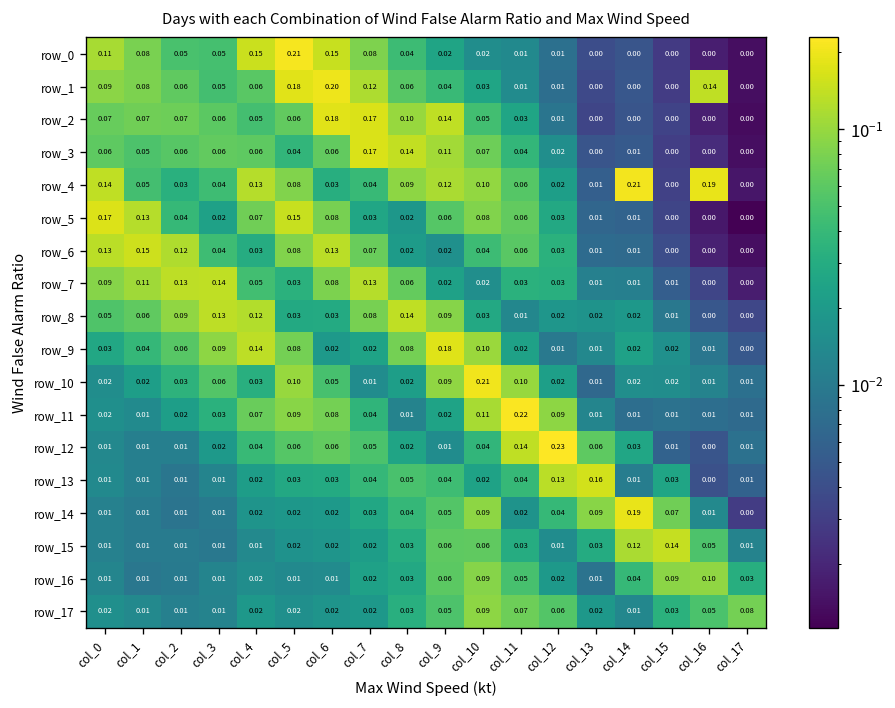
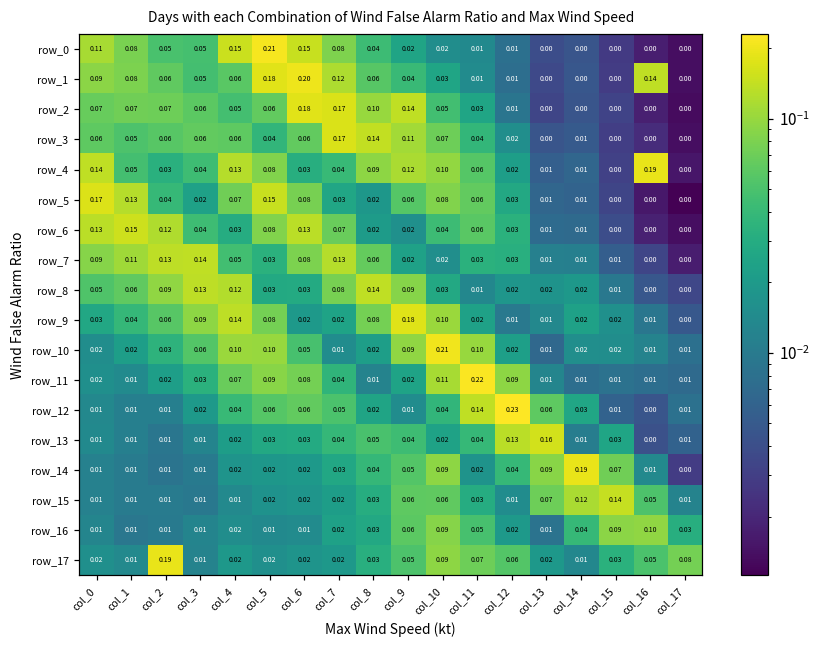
  {
    "row_4": {
      "col_0": 0.14,
      "col_1": 0.05,
      "col_2": 0.03,
      "col_3": 0.04,
      "col_4": 0.13,
      "col_5": 0.08,
      "col_6": 0.03,
      "col_7": 0.04,
      "col_8": 0.09,
      "col_9": 0.12,
      "col_10": 0.10,
      "col_11": 0.06,
      "col_12": 0.02,
      "col_13": 0.01,
-     "col_14": 0.21,
+     "col_14": 0.01,
      "col_15": 0.00,
      "col_16": 0.19,
      "col_17": 0.00
    },
    "row_10": {
      "col_0": 0.02,
      "col_1": 0.02,
      "col_2": 0.03,
      "col_3": 0.06,
-     "col_4": 0.03,
+     "col_4": 0.10,
      "col_5": 0.10,
      "col_6": 0.05,
      "col_7": 0.01,
      "col_8": 0.02,
      "col_9": 0.09,
      "col_10": 0.21,
      "col_11": 0.10,
      "col_12": 0.02,
      "col_13": 0.01,
      "col_14": 0.02,
      "col_15": 0.02,
      "col_16": 0.01,
      "col_17": 0.01
    },
    "row_15": {
      "col_0": 0.01,
      "col_1": 0.01,
      "col_2": 0.01,
      "col_3": 0.01,
      "col_4": 0.01,
      "col_5": 0.02,
      "col_6": 0.02,
      "col_7": 0.02,
      "col_8": 0.03,
      "col_9": 0.06,
      "col_10": 0.06,
      "col_11": 0.03,
      "col_12": 0.01,
-     "col_13": 0.03,
+     "col_13": 0.07,
      "col_14": 0.12,
      "col_15": 0.14,
      "col_16": 0.05,
      "col_17": 0.01
    },
    "row_17": {
      "col_0": 0.02,
      "col_1": 0.01,
-     "col_2": 0.01,
+     "col_2": 0.19,
      "col_3": 0.01,
      "col_4": 0.02,
      "col_5": 0.02,
      "col_6": 0.02,
      "col_7": 0.02,
      "col_8": 0.03,
      "col_9": 0.05,
      "col_10": 0.09,
      "col_11": 0.07,
      "col_12": 0.06,
      "col_13": 0.02,
      "col_14": 0.01,
      "col_15": 0.03,
      "col_16": 0.05,
      "col_17": 0.08
    }
  }
